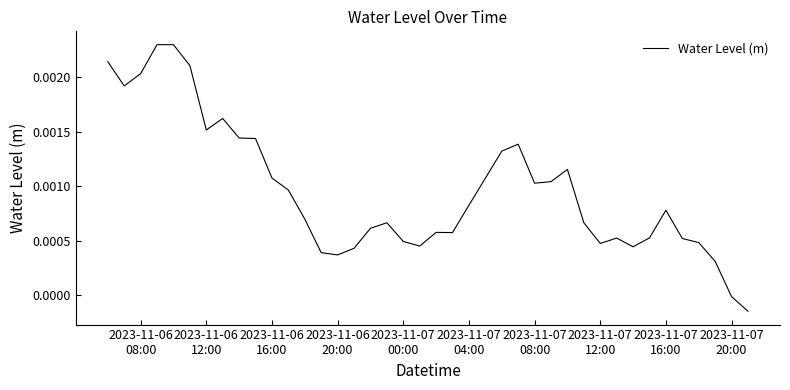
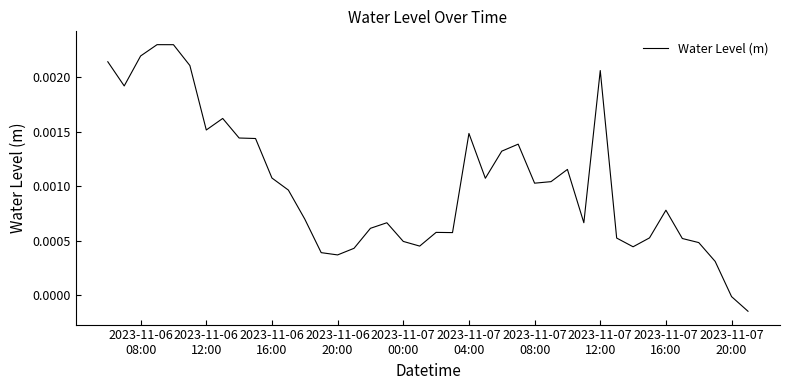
  {
-   "2023-11-06 08:00": 0.00203,
+   "2023-11-06 08:00": 0.00220,
    "2023-11-06 12:00": 0.00152,
    "2023-11-06 16:00": 0.00108,
    "2023-11-06 20:00": 0.00037,
    "2023-11-07 00:00": 0.00049,
-   "2023-11-07 04:00": 0.00083,
+   "2023-11-07 04:00": 0.00149,
    "2023-11-07 08:00": 0.00103,
-   "2023-11-07 12:00": 0.00048,
+   "2023-11-07 12:00": 0.00206,
    "2023-11-07 16:00": 0.00078,
    "2023-11-07 20:00": -0.00001
  }
